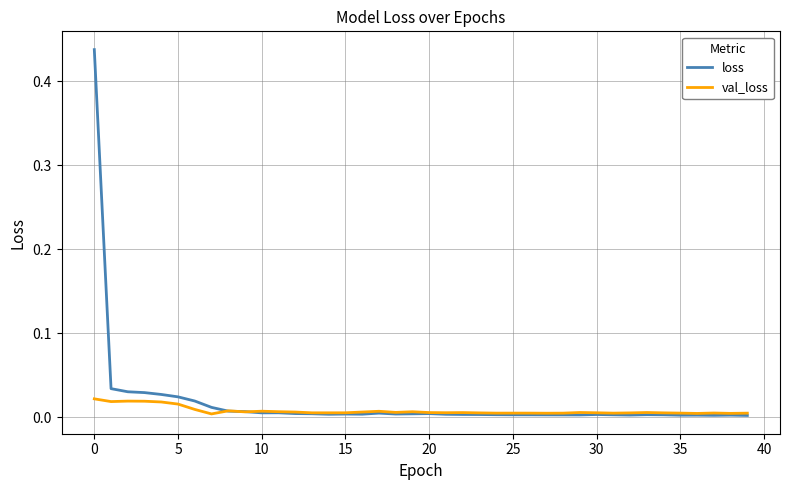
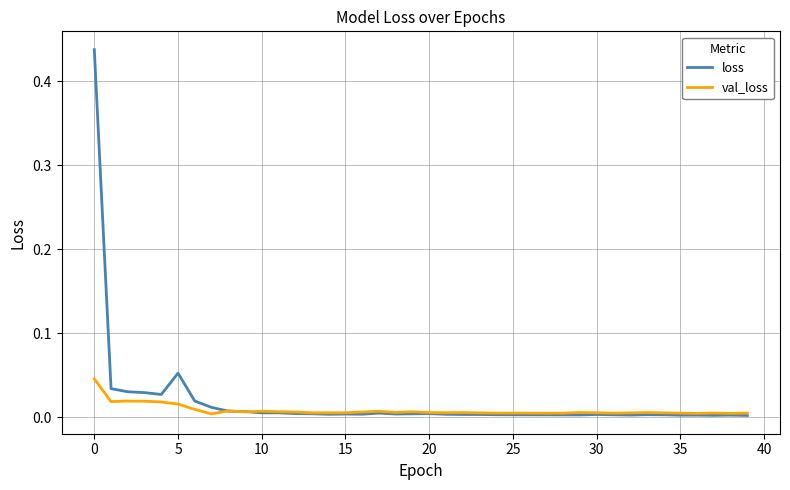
  {
    "loss": {
      "0": 0.44,
-     "5": 0.02
+     "5": 0.05
    },
    "val_loss": {
-     "0": 0.02,
+     "0": 0.05,
      "5": 0.02
    }
  }
